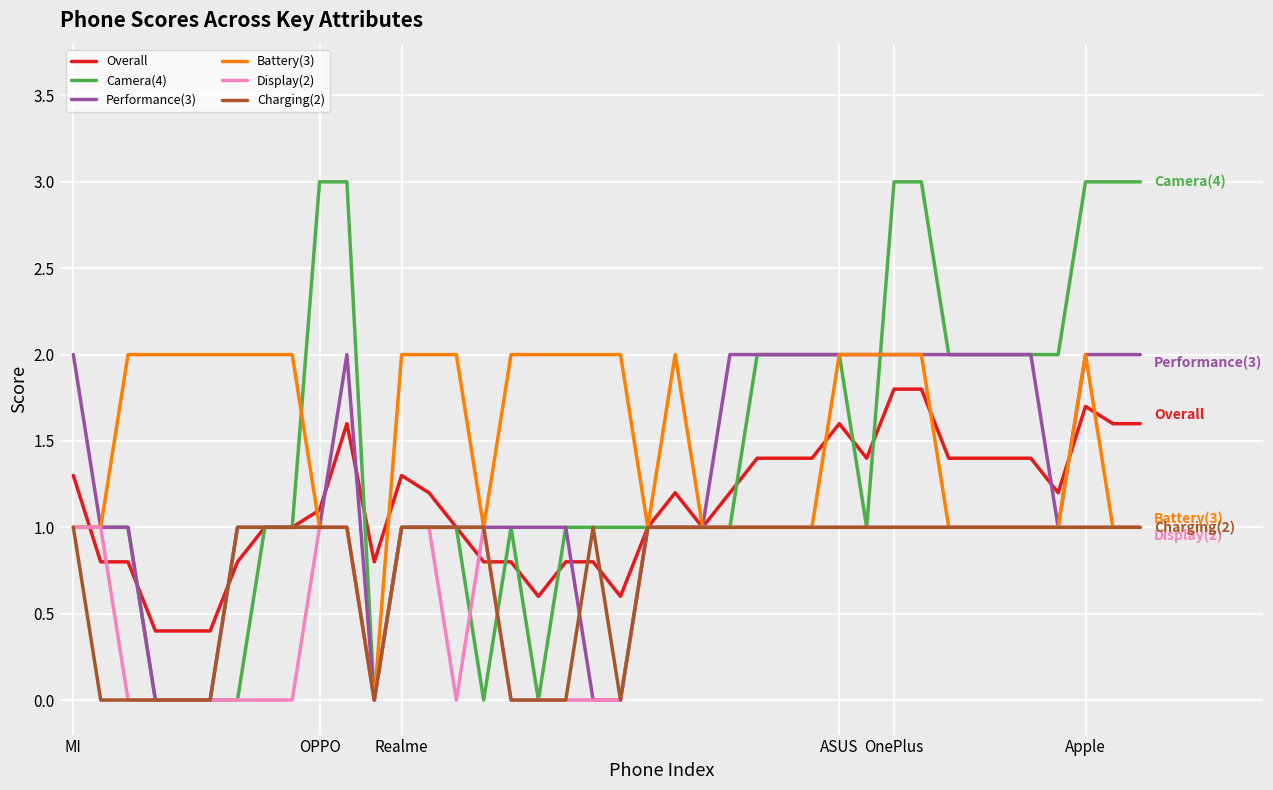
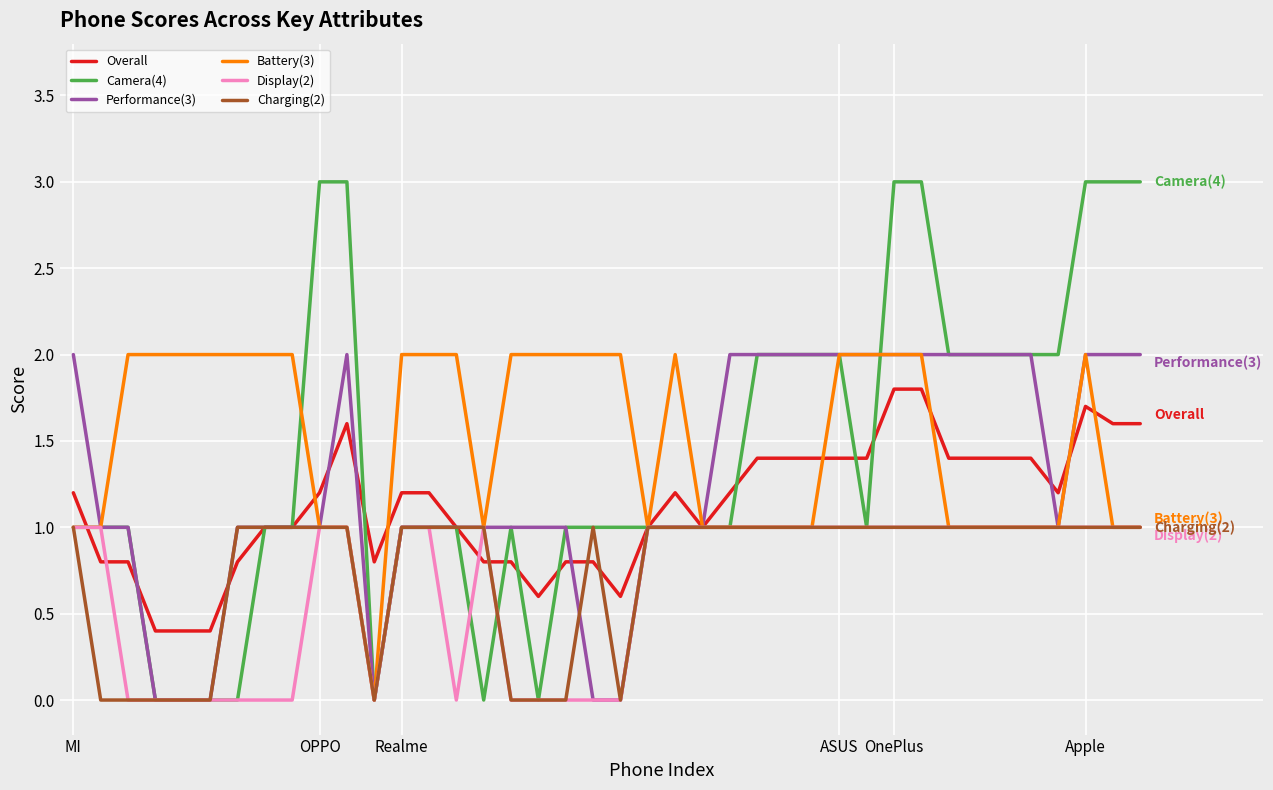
  {
    "Overall": {
-     "MI": 1.3,
-     "OPPO": 1.1,
-     "Realme": 1.3,
-     "ASUS": 1.6,
+     "MI": 1.2,
+     "OPPO": 1.2,
+     "Realme": 1.2,
+     "ASUS": 1.4,
      "OnePlus": 1.8,
      "Apple": 1.7
    },
    "Camera(4)": {
      "OPPO": 3.0,
      "OnePlus": 3.0,
      "Apple": 3.0
    },
    "Performance(3)": {
      "MI": 2.0
    },
    "Battery(3)": {
      "Realme": 2.0
    }
  }
